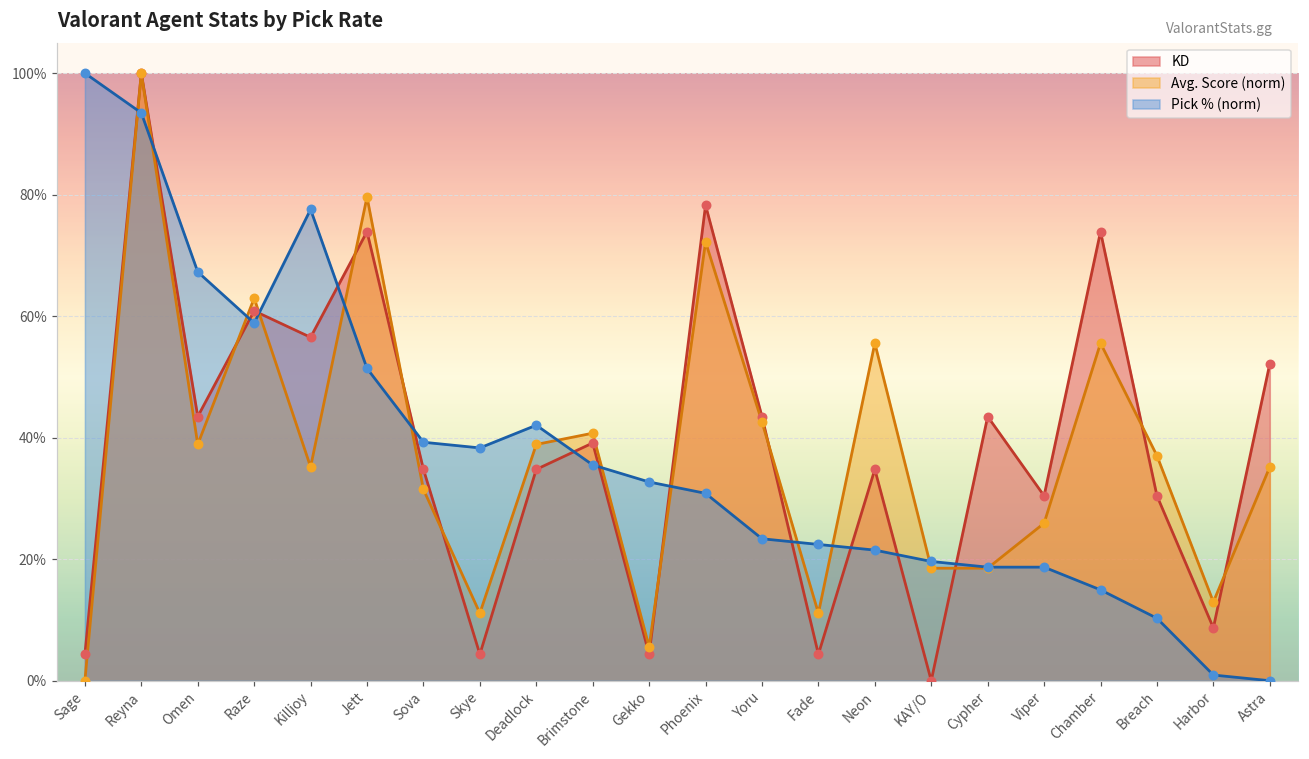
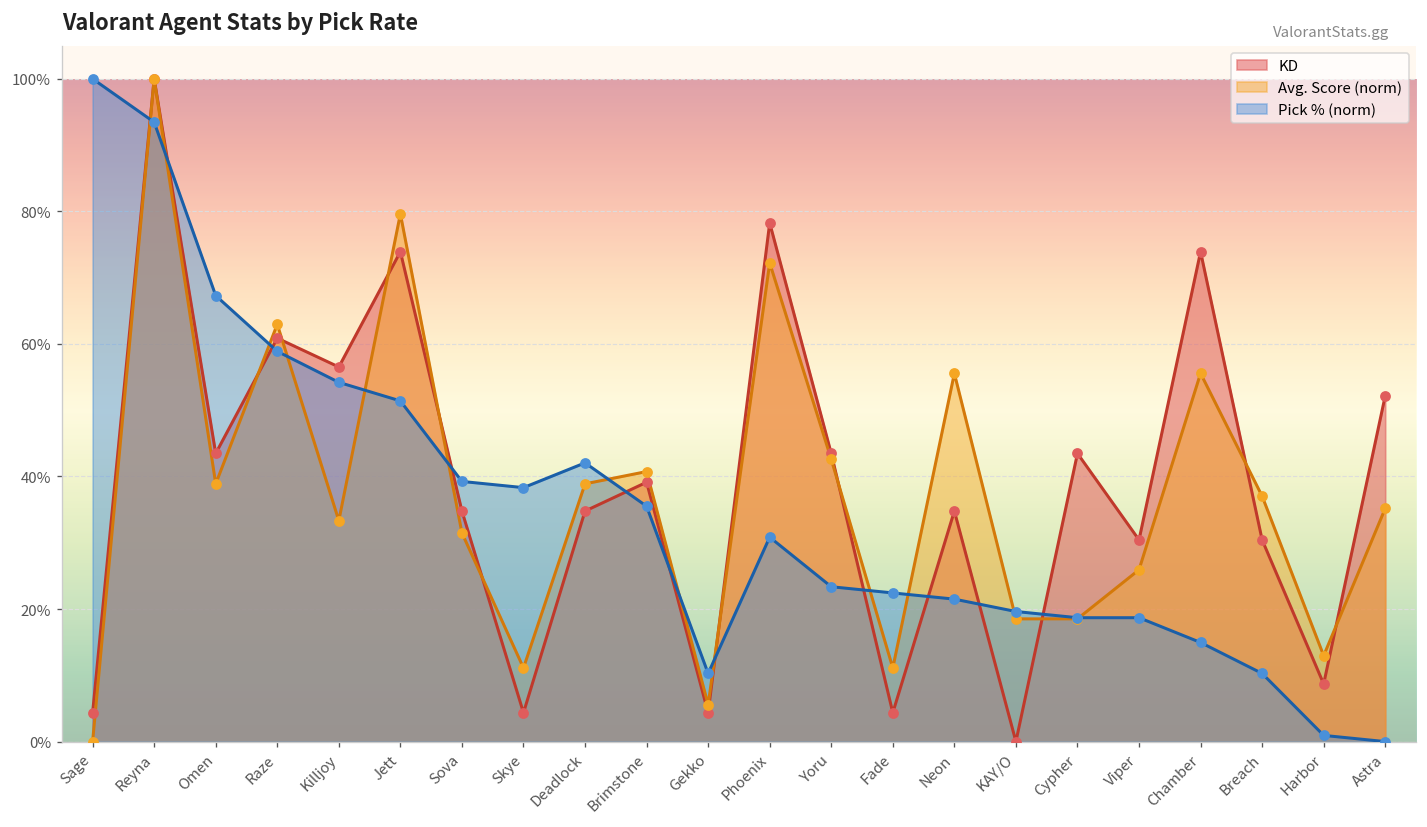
  {
    "KD": {
      "Sage": "4%",
      "Omen": "43%",
      "Raze": "61%",
      "Killjoy": "57%",
      "Jett": "74%",
      "Sova": "35%",
      "Skye": "4%",
      "Deadlock": "35%",
      "Brimstone": "39%",
      "Gekko": "4%",
      "Phoenix": "78%",
      "Yoru": "43%",
      "Fade": "4%",
      "Neon": "35%",
      "KAY/O": "0%",
      "Cypher": "43%",
      "Viper": "30%",
      "Chamber": "74%",
      "Breach": "30%",
      "Harbor": "9%",
      "Astra": "52%"
    },
    "Avg. Score (norm)": {
      "Sage": "0%",
      "Omen": "39%",
      "Raze": "63%",
-     "Killjoy": "35%",
+     "Killjoy": "33%",
      "Jett": "80%",
      "Sova": "31%",
      "Skye": "11%",
      "Deadlock": "39%",
      "Brimstone": "41%",
      "Gekko": "6%",
      "Phoenix": "72%",
      "Yoru": "43%",
      "Fade": "11%",
      "Neon": "56%",
      "KAY/O": "19%",
      "Viper": "26%",
      "Chamber": "56%",
      "Breach": "37%",
      "Harbor": "13%",
      "Astra": "35%"
    },
    "Pick % (norm)": {
      "Sage": "100%",
      "Reyna": "93%",
      "Omen": "67%",
      "Raze": "59%",
-     "Killjoy": "78%",
+     "Killjoy": "54%",
      "Jett": "51%",
      "Sova": "39%",
      "Skye": "38%",
      "Deadlock": "42%",
      "Brimstone": "36%",
-     "Gekko": "33%",
+     "Gekko": "10%",
      "Phoenix": "31%",
      "Yoru": "23%",
      "Fade": "22%",
      "Neon": "21%",
      "KAY/O": "20%",
      "Viper": "19%",
      "Chamber": "15%",
      "Breach": "10%",
      "Harbor": "1%",
      "Astra": "0%"
    }
  }
